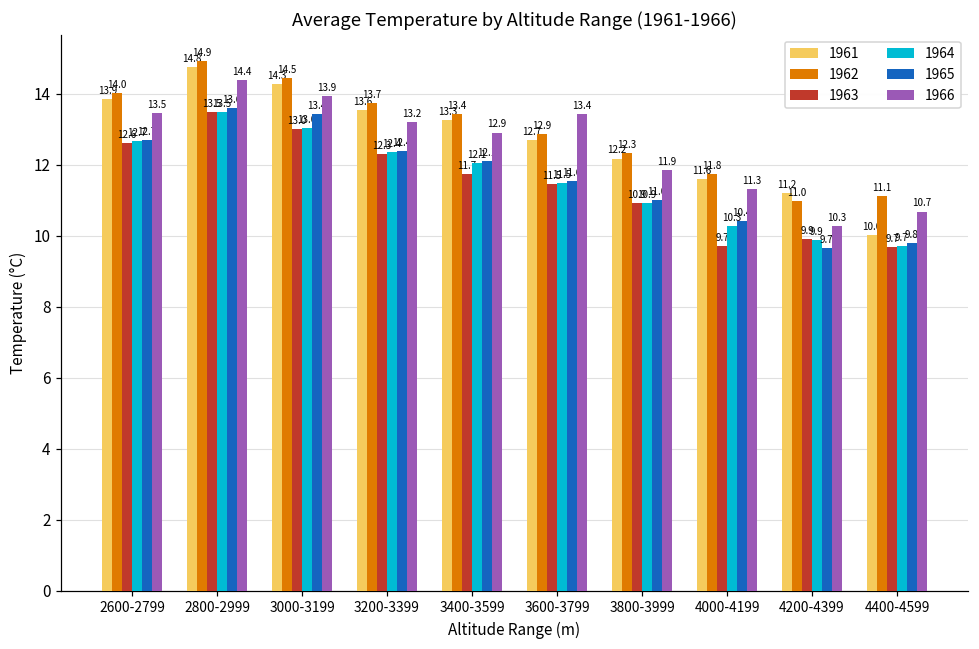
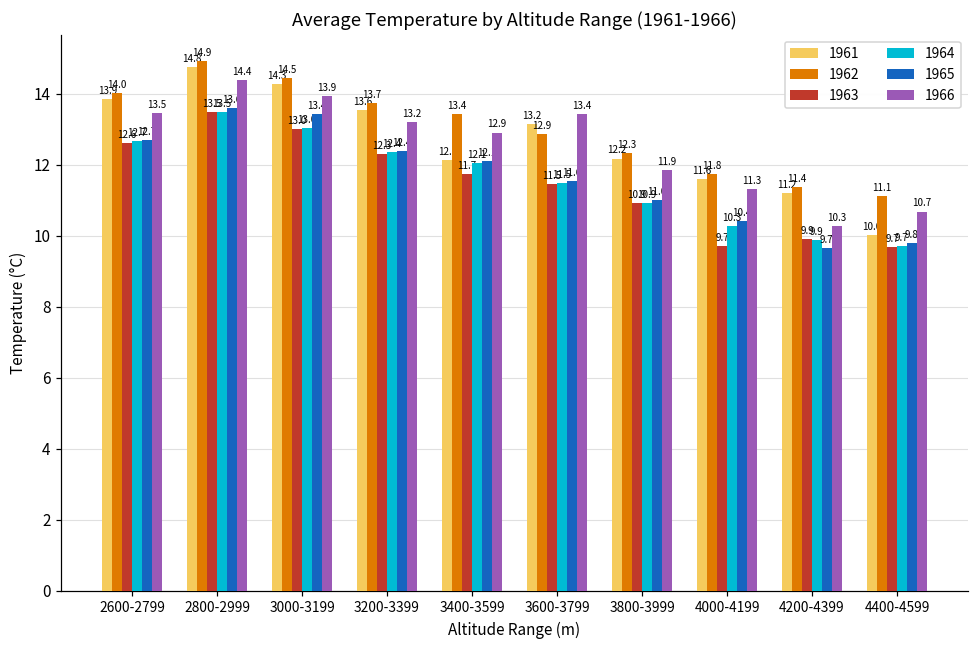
  {
    "1961": {
-     "3400-3599": 13.3,
-     "3600-3799": 12.7,
+     "3400-3599": 12.1,
+     "3600-3799": 13.2,
      "4400-4599": 10.0
    },
    "1962": {
      "3400-3599": 13.4,
      "3600-3799": 12.9,
-     "4200-4399": 11.0,
+     "4200-4399": 11.4,
      "4400-4599": 11.1
    },
    "1963": {
      "3400-3599": 11.7,
      "4000-4199": 9.7
    },
    "1965": {
      "3000-3199": 13.4,
      "4200-4399": 9.7
    },
    "1966": {
      "2600-2799": 13.5,
      "2800-2999": 14.4,
      "3000-3199": 13.9,
      "3200-3399": 13.2,
      "3400-3599": 12.9,
      "3600-3799": 13.4,
      "3800-3999": 11.9,
      "4000-4199": 11.3,
      "4200-4399": 10.3,
      "4400-4599": 10.7
    }
  }
